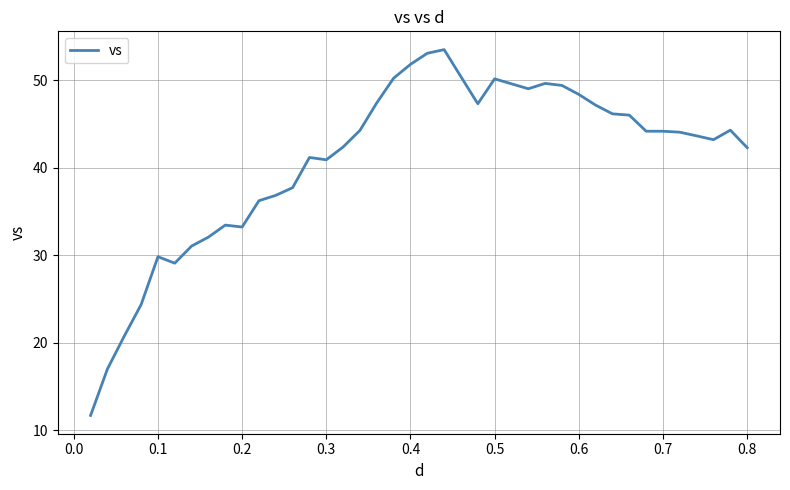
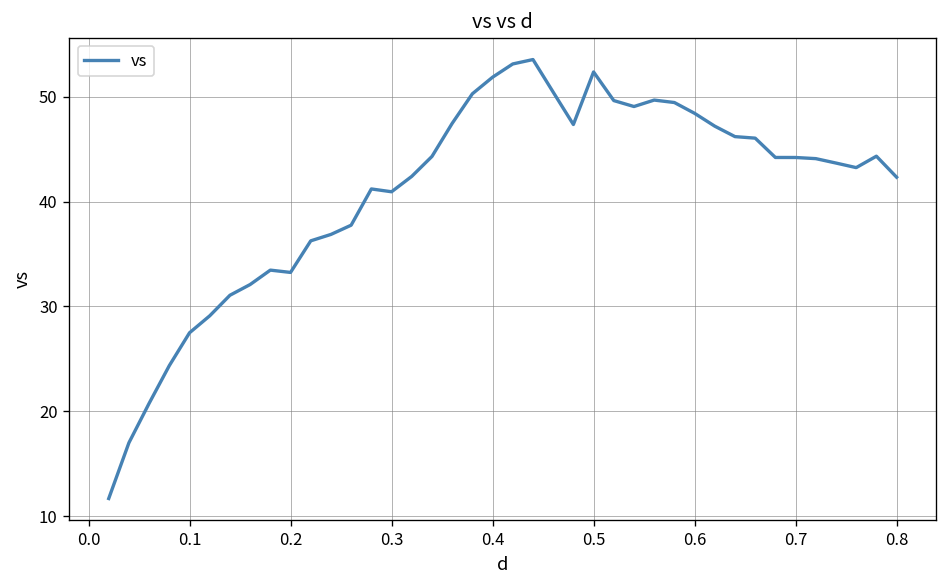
  {
-   "0.1": 30,
+   "0.1": 27,
    "0.2": 33,
    "0.3": 41,
    "0.4": 52,
-   "0.5": 50,
+   "0.5": 52,
    "0.6": 48,
    "0.7": 44,
    "0.8": 42
  }
